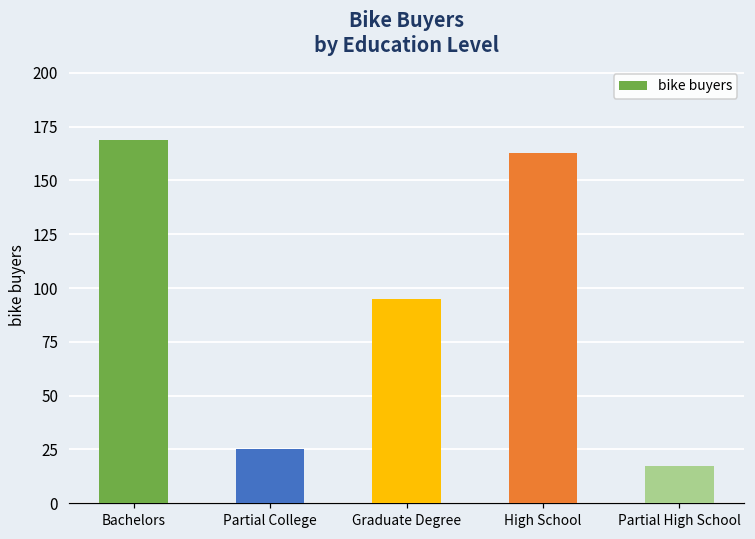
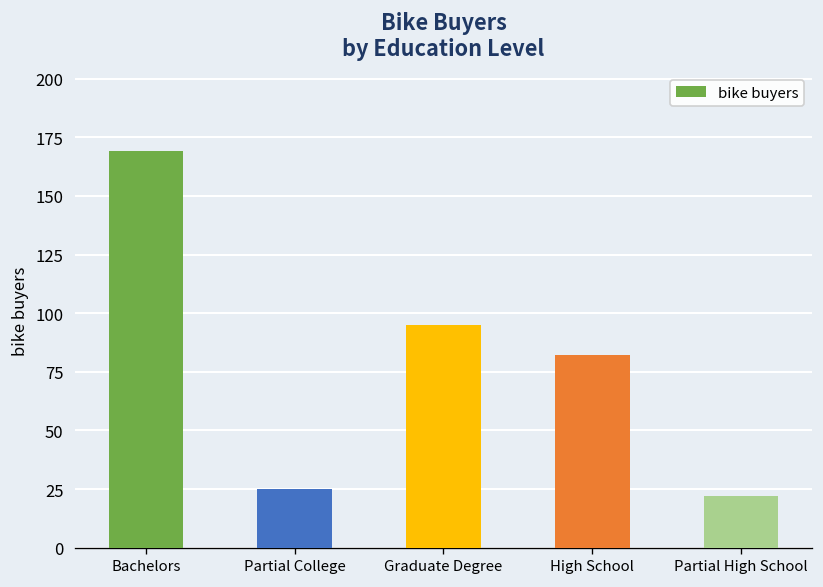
  {
    "Bachelors": 169,
    "Partial College": 25,
    "Graduate Degree": 95,
-   "High School": 163,
-   "Partial High School": 17
+   "High School": 82,
+   "Partial High School": 22
  }
